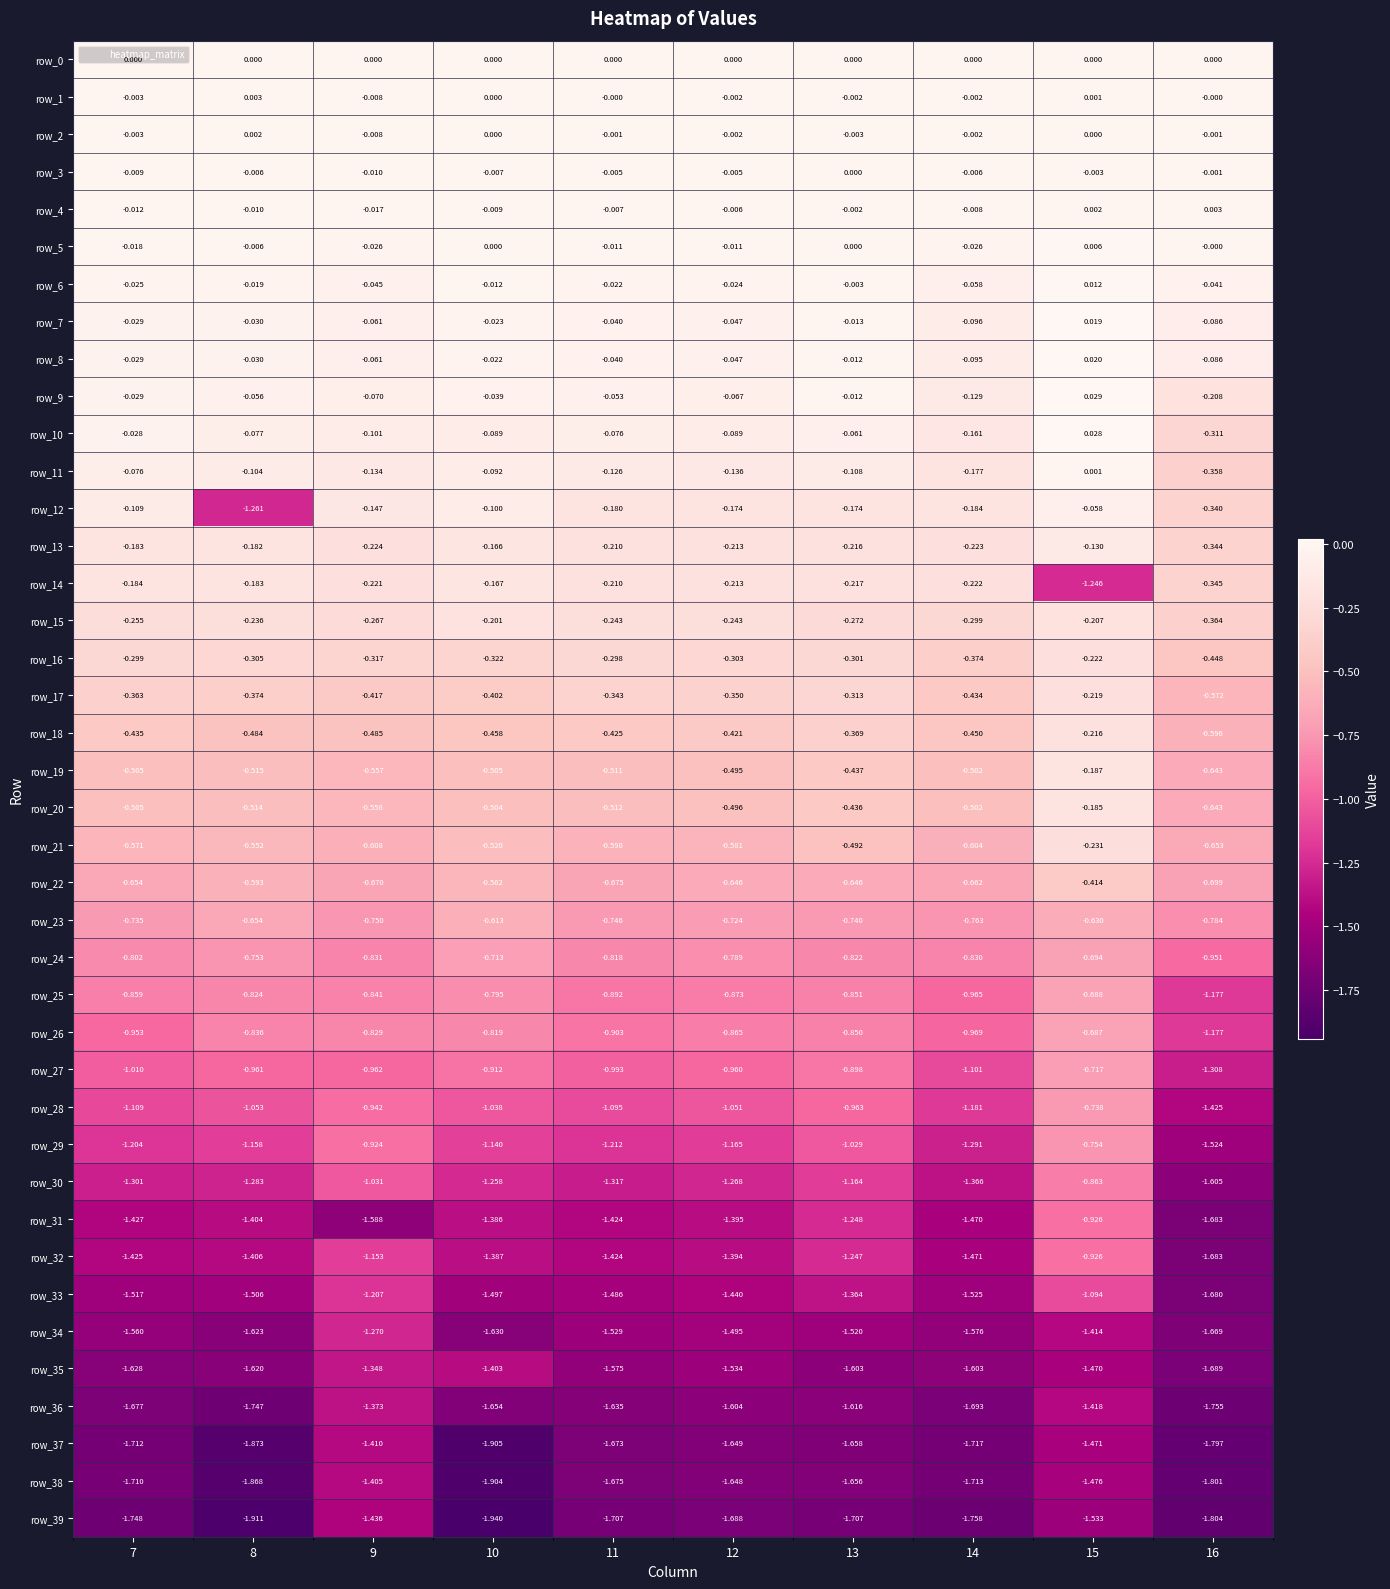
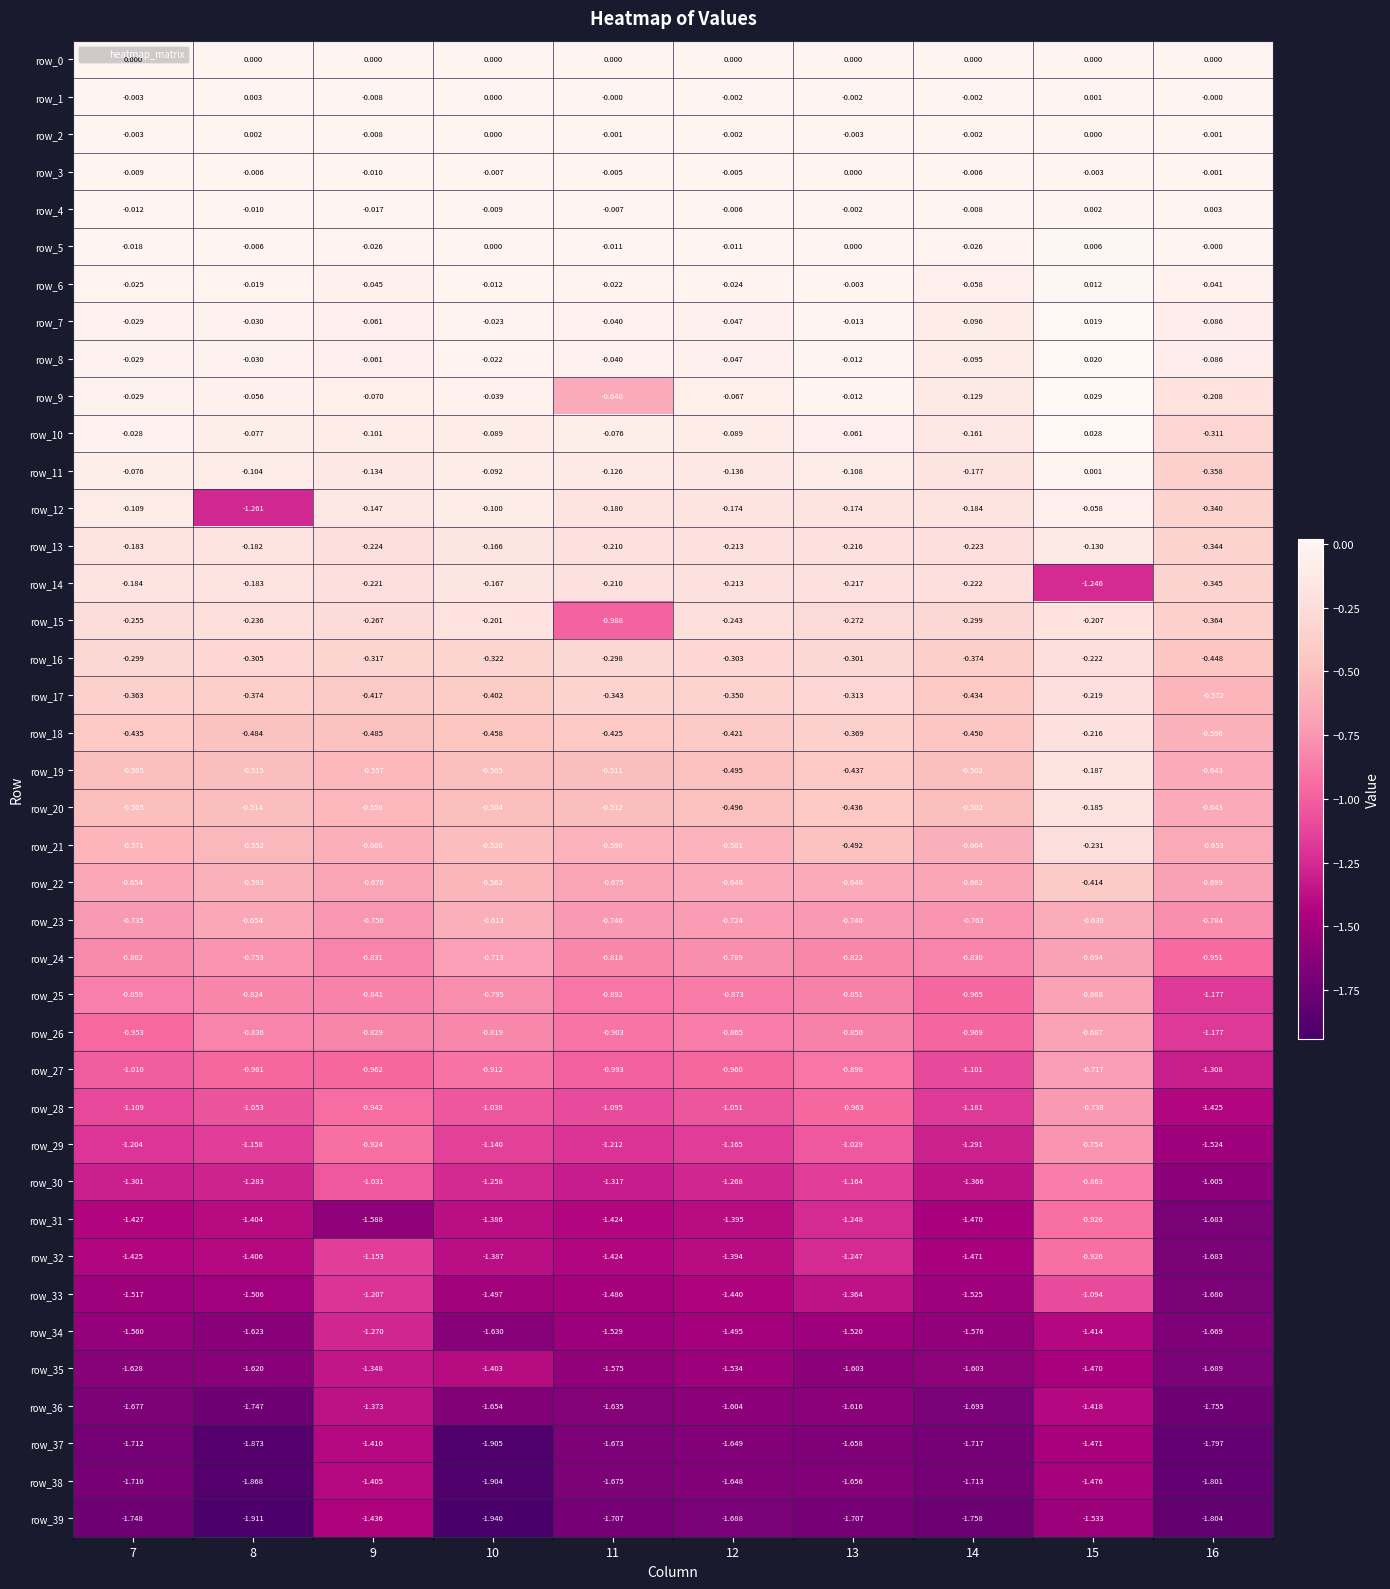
  {
    "row_9": {
      "7": -0.029,
      "8": -0.056,
      "9": -0.070,
      "10": -0.039,
-     "11": -0.053,
+     "11": -0.640,
      "12": -0.067,
      "13": -0.012,
      "14": -0.129,
      "15": 0.029,
      "16": -0.208
    },
    "row_15": {
      "7": -0.255,
      "8": -0.236,
      "9": -0.267,
      "10": -0.201,
-     "11": -0.243,
+     "11": -0.988,
      "12": -0.243,
      "13": -0.272,
      "14": -0.299,
      "15": -0.207,
      "16": -0.364
    }
  }
